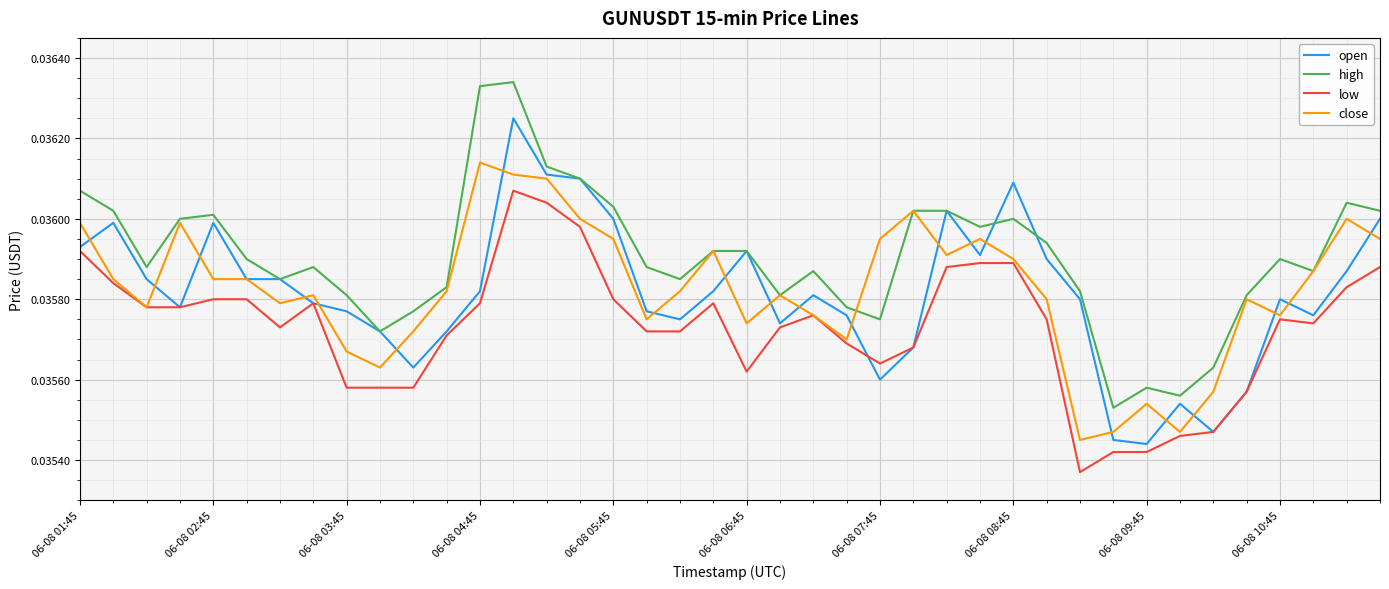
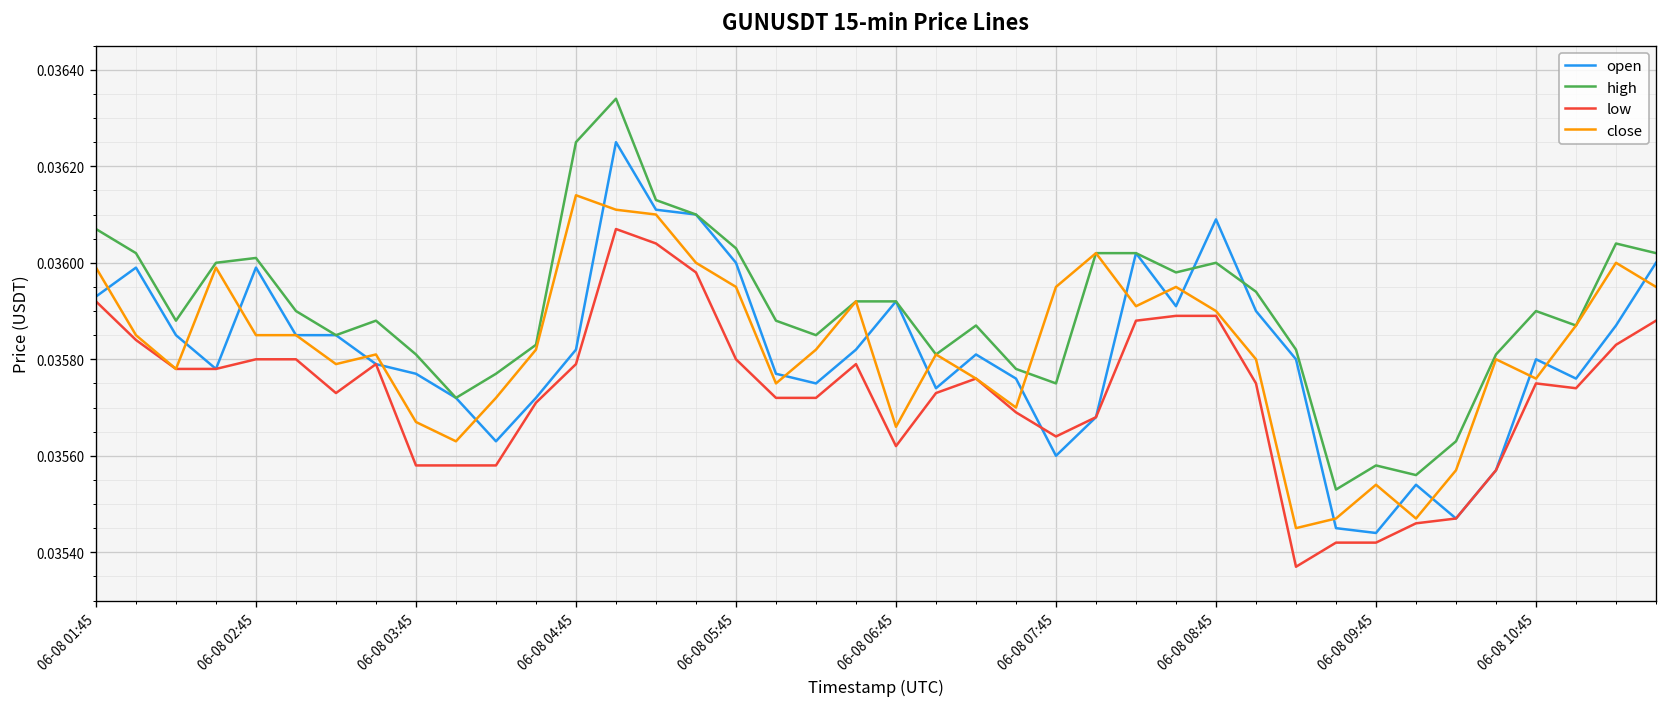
  {
    "open": {
      "06-08 01:45": 0.03593,
      "06-08 02:45": 0.03599,
      "06-08 03:45": 0.03577,
      "06-08 04:45": 0.03582,
      "06-08 05:45": 0.03600,
      "06-08 07:45": 0.03560,
      "06-08 08:45": 0.03609,
      "06-08 09:45": 0.03544,
      "06-08 10:45": 0.03580
    },
    "high": {
      "06-08 01:45": 0.03607,
      "06-08 02:45": 0.03601,
      "06-08 03:45": 0.03581,
-     "06-08 04:45": 0.03633,
+     "06-08 04:45": 0.03625,
      "06-08 05:45": 0.03603,
      "06-08 07:45": 0.03575,
      "06-08 08:45": 0.03600,
      "06-08 09:45": 0.03558,
      "06-08 10:45": 0.03590
    },
    "low": {
      "06-08 01:45": 0.03592,
      "06-08 02:45": 0.03580,
      "06-08 03:45": 0.03558,
      "06-08 04:45": 0.03579,
      "06-08 05:45": 0.03580,
      "06-08 06:45": 0.03562,
      "06-08 07:45": 0.03564,
      "06-08 08:45": 0.03589,
      "06-08 09:45": 0.03542,
      "06-08 10:45": 0.03575
    },
    "close": {
      "06-08 01:45": 0.03599,
      "06-08 02:45": 0.03585,
      "06-08 03:45": 0.03567,
      "06-08 04:45": 0.03614,
      "06-08 05:45": 0.03595,
-     "06-08 06:45": 0.03574,
+     "06-08 06:45": 0.03566,
      "06-08 07:45": 0.03595,
      "06-08 08:45": 0.03590,
      "06-08 09:45": 0.03554,
      "06-08 10:45": 0.03576
    }
  }
